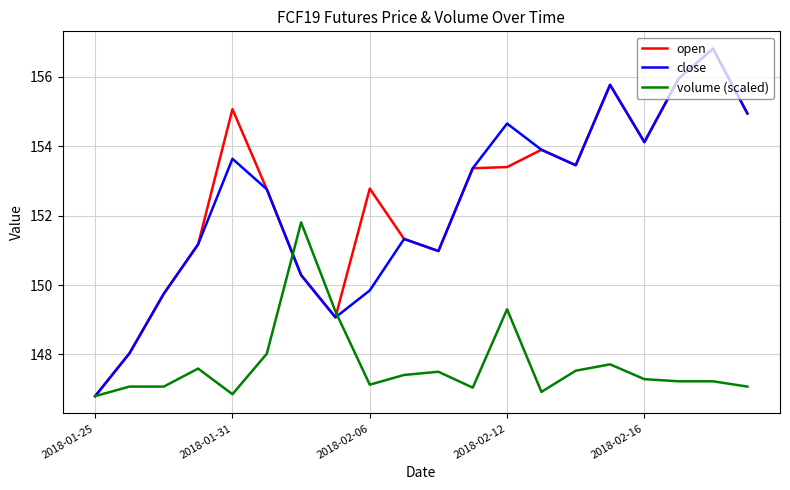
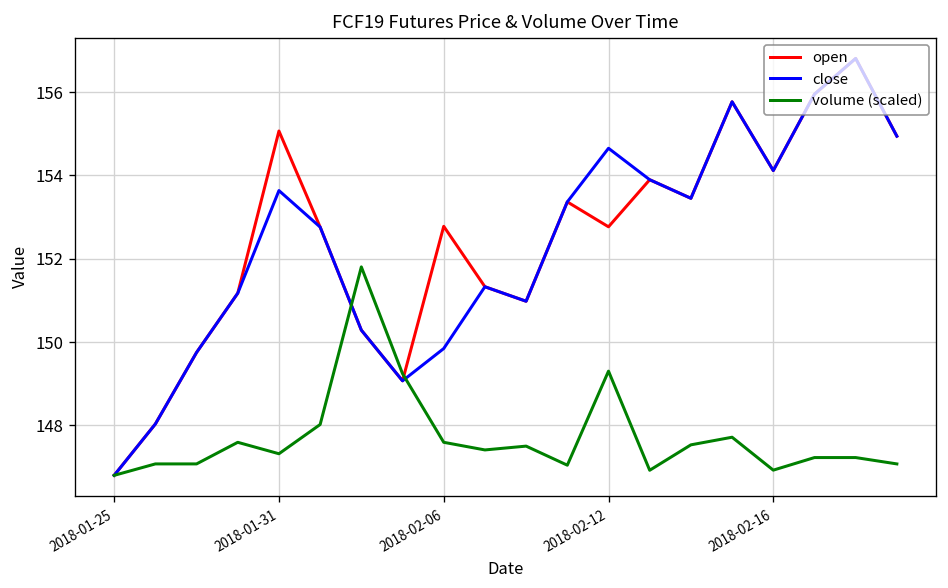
  {
    "open": {
      "2018-01-31": 155.1,
      "2018-02-06": 152.8,
-     "2018-02-12": 153.4
+     "2018-02-12": 152.8
    },
    "close": {
      "2018-01-31": 153.6,
      "2018-02-06": 149.8,
      "2018-02-12": 154.7
    },
    "volume (scaled)": {
-     "2018-01-31": 146.9,
-     "2018-02-06": 147.1,
+     "2018-01-31": 147.3,
+     "2018-02-06": 147.6,
      "2018-02-12": 149.3,
-     "2018-02-16": 147.3
+     "2018-02-16": 146.9
    }
  }
